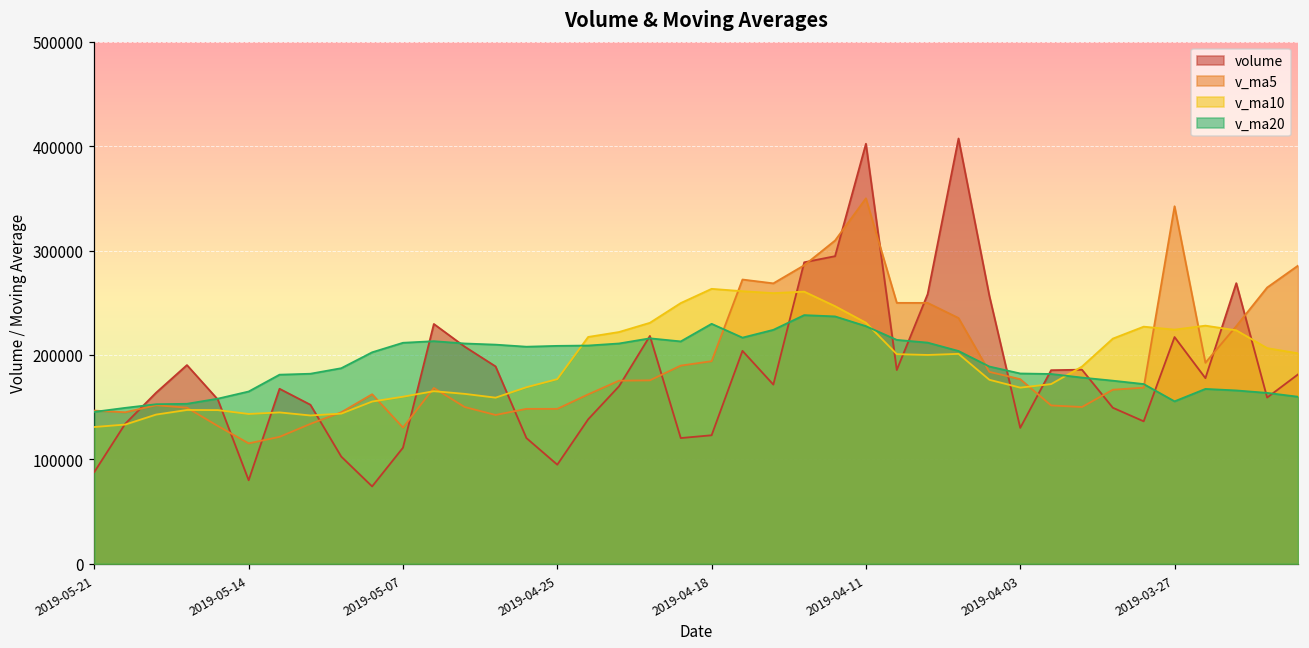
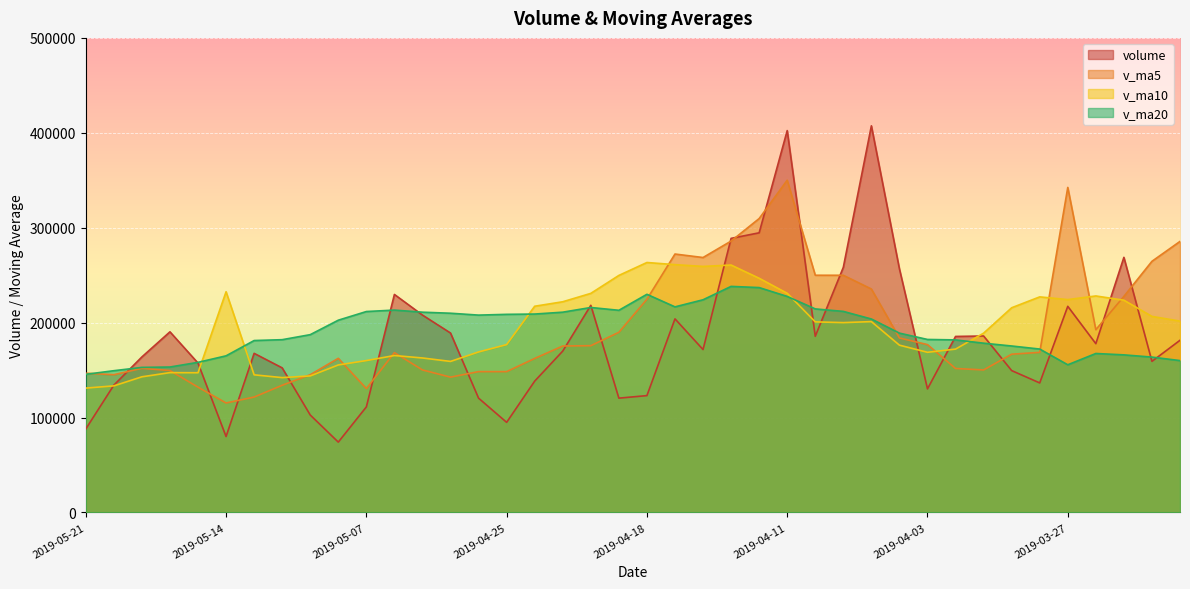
  {
    "volume": {
      "2019-05-21": 90000,
      "2019-05-14": 80000,
      "2019-05-07": 110000,
      "2019-04-25": 90000,
      "2019-04-18": 120000,
      "2019-04-11": 400000,
      "2019-04-03": 130000,
      "2019-03-27": 220000
    },
    "v_ma5": {
      "2019-05-14": 120000,
      "2019-05-07": 130000,
      "2019-04-25": 150000,
-     "2019-04-18": 190000,
+     "2019-04-18": 220000,
      "2019-04-11": 350000,
      "2019-04-03": 180000,
      "2019-03-27": 340000
    },
    "v_ma10": {
      "2019-05-21": 130000,
-     "2019-05-14": 140000,
+     "2019-05-14": 230000,
      "2019-05-07": 160000,
      "2019-04-25": 180000,
      "2019-04-18": 260000,
      "2019-04-11": 230000,
      "2019-04-03": 170000,
      "2019-03-27": 220000
    },
    "v_ma20": {
      "2019-05-14": 170000,
      "2019-05-07": 210000,
      "2019-04-25": 210000,
      "2019-04-18": 230000,
      "2019-04-11": 230000,
      "2019-04-03": 180000,
      "2019-03-27": 160000
    }
  }
